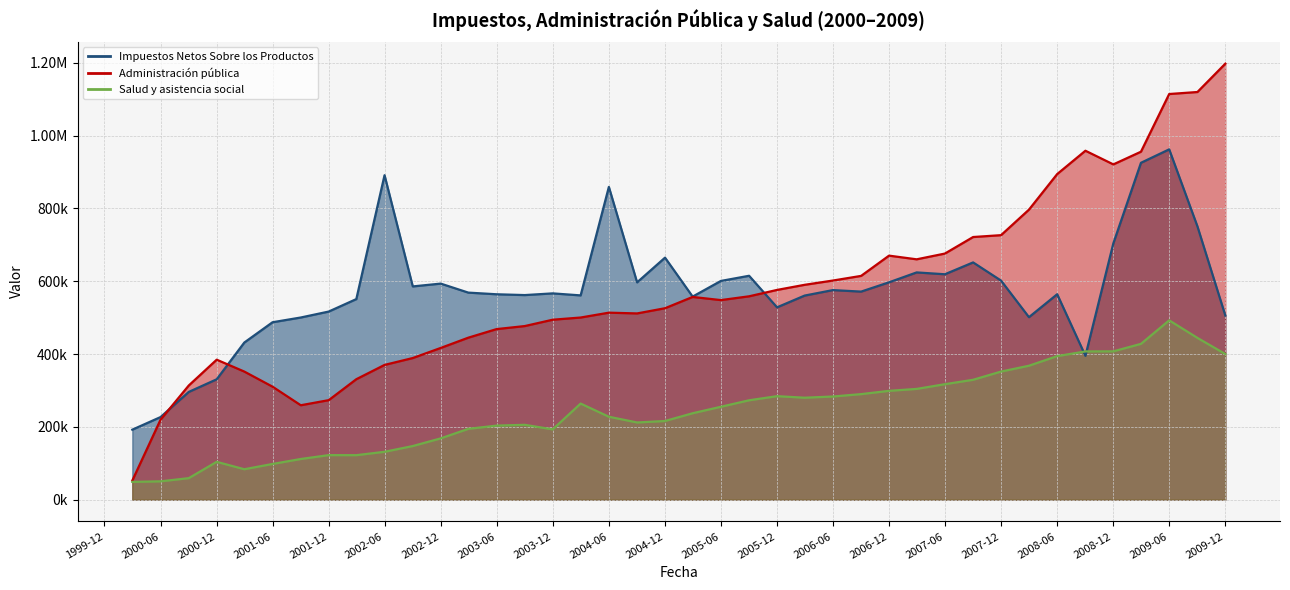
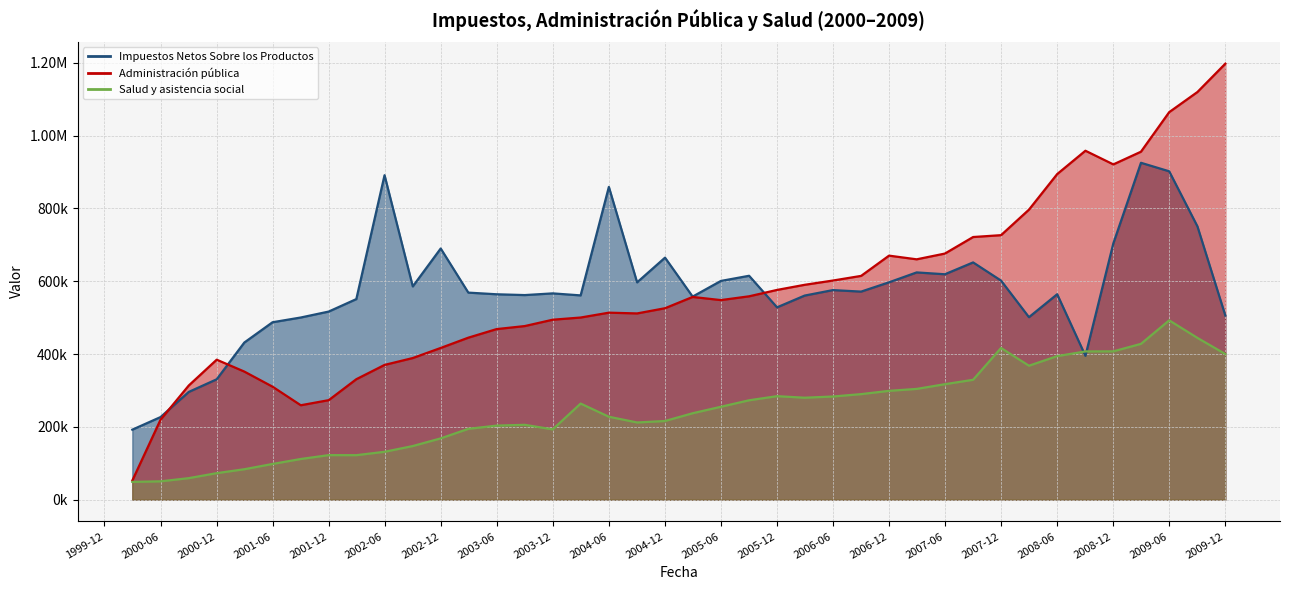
  {
    "Impuestos Netos Sobre los Productos": {
      "2000-06": 230000,
      "2000-12": 330000,
      "2001-06": 490000,
      "2001-12": 520000,
      "2002-06": 890000,
-     "2002-12": 590000,
+     "2002-12": 690000,
      "2003-06": 560000,
      "2003-12": 570000,
      "2004-06": 860000,
      "2004-12": 660000,
      "2005-06": 600000,
      "2005-12": 530000,
      "2006-06": 580000,
      "2006-12": 600000,
      "2007-06": 620000,
      "2007-12": 600000,
      "2008-06": 560000,
      "2008-12": 700000,
-     "2009-06": 960000,
+     "2009-06": 900000,
      "2009-12": 510000
    },
    "Administración pública": {
      "2000-06": 220000,
      "2000-12": 380000,
      "2001-06": 310000,
      "2001-12": 270000,
      "2002-06": 370000,
      "2002-12": 420000,
      "2003-06": 470000,
      "2003-12": 490000,
      "2004-06": 510000,
      "2004-12": 530000,
      "2005-06": 550000,
      "2005-12": 580000,
      "2006-06": 600000,
      "2006-12": 670000,
      "2007-06": 680000,
      "2007-12": 730000,
      "2008-06": 890000,
      "2008-12": 920000,
-     "2009-06": 1110000,
+     "2009-06": 1060000,
      "2009-12": 1200000
    },
    "Salud y asistencia social": {
      "2000-06": 50000,
-     "2000-12": 100000,
+     "2000-12": 70000,
      "2001-06": 100000,
      "2001-12": 120000,
      "2002-06": 130000,
      "2002-12": 170000,
      "2003-06": 200000,
      "2003-12": 190000,
      "2004-06": 230000,
      "2004-12": 220000,
      "2005-06": 260000,
      "2005-12": 280000,
      "2006-06": 280000,
      "2006-12": 300000,
      "2007-06": 320000,
-     "2007-12": 350000,
+     "2007-12": 420000,
      "2008-06": 390000,
      "2008-12": 410000,
      "2009-06": 490000,
      "2009-12": 400000
    }
  }
